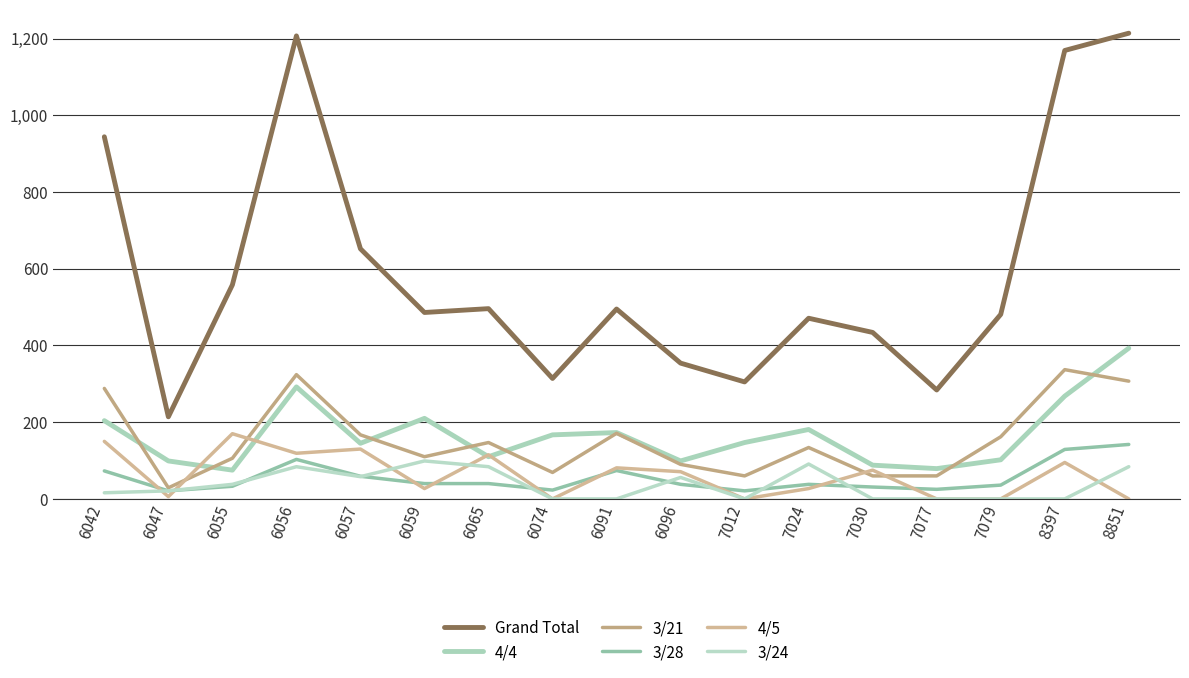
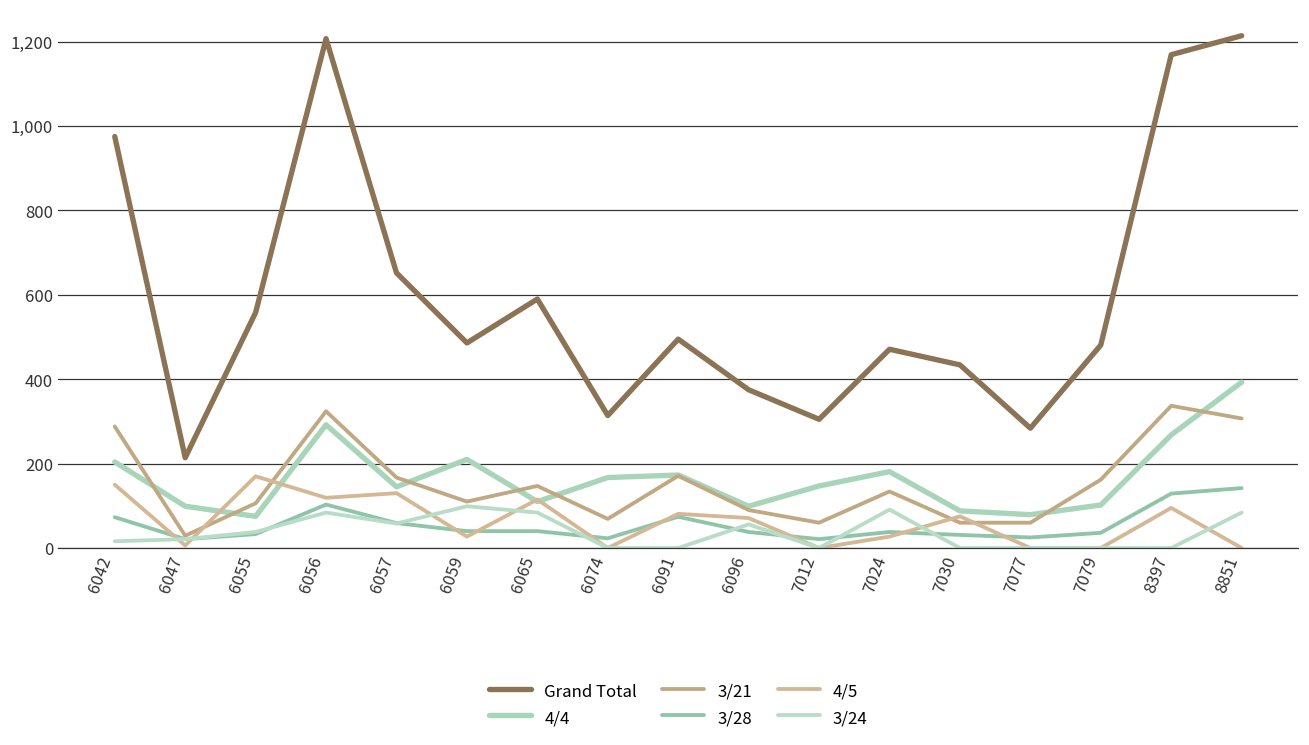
  {
    "Grand Total": {
-     "6042": "940",
+     "6042": "980",
      "6047": "210",
      "6055": "560",
      "6056": "1,210",
      "6057": "650",
      "6059": "490",
-     "6065": "500",
+     "6065": "590",
      "6074": "310",
      "6091": "500",
-     "6096": "350",
+     "6096": "380",
      "7012": "310",
      "7024": "470",
      "7030": "430",
      "7077": "280",
      "7079": "480",
      "8397": "1,170",
      "8851": "1,210"
    }
  }
